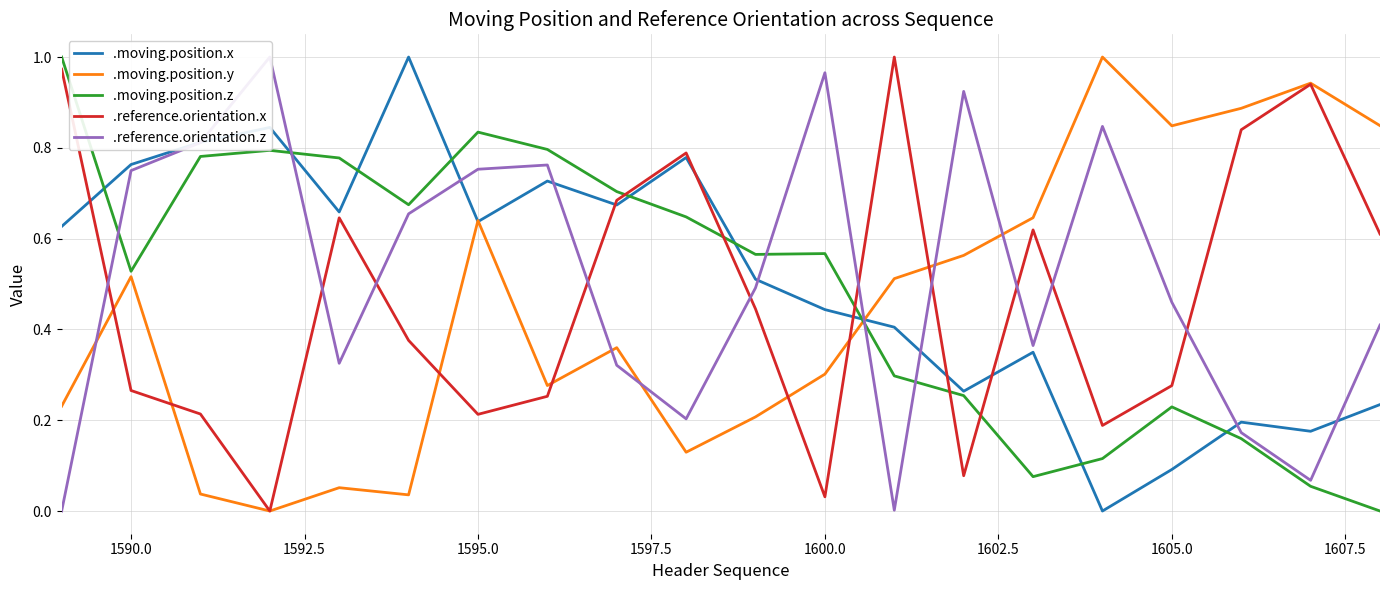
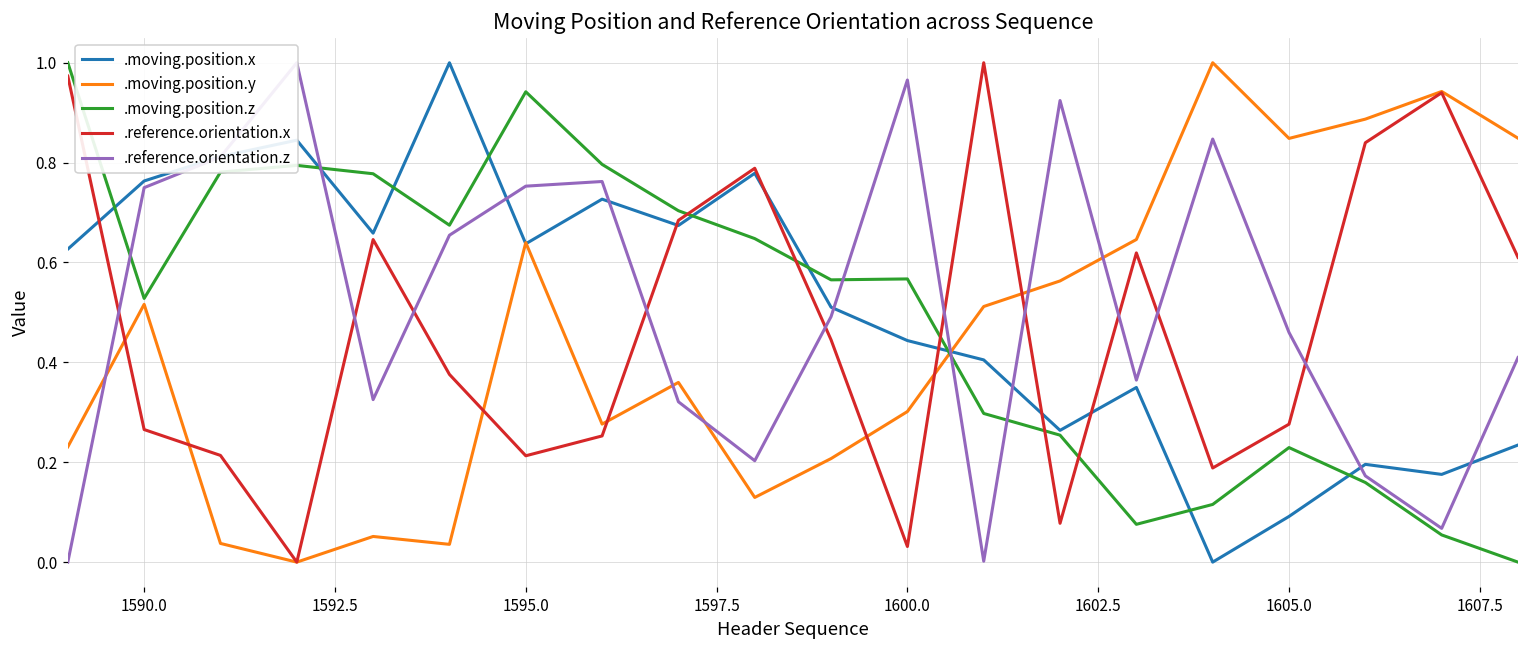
  {
    ".moving.position.x": {
      "1590.0": 0.76,
      "1600.0": 0.44,
      "1605.0": 0.09
    },
    ".moving.position.y": {
      "1590.0": 0.52,
      "1600.0": 0.30,
      "1605.0": 0.85
    },
    ".moving.position.z": {
      "1590.0": 0.53,
-     "1595.0": 0.83,
+     "1595.0": 0.94,
      "1600.0": 0.57,
      "1605.0": 0.23
    },
    ".reference.orientation.x": {
      "1590.0": 0.27,
      "1595.0": 0.21,
      "1600.0": 0.03,
      "1605.0": 0.28
    },
    ".reference.orientation.z": {
      "1590.0": 0.75,
      "1595.0": 0.75,
      "1600.0": 0.97,
      "1605.0": 0.46
    }
  }
